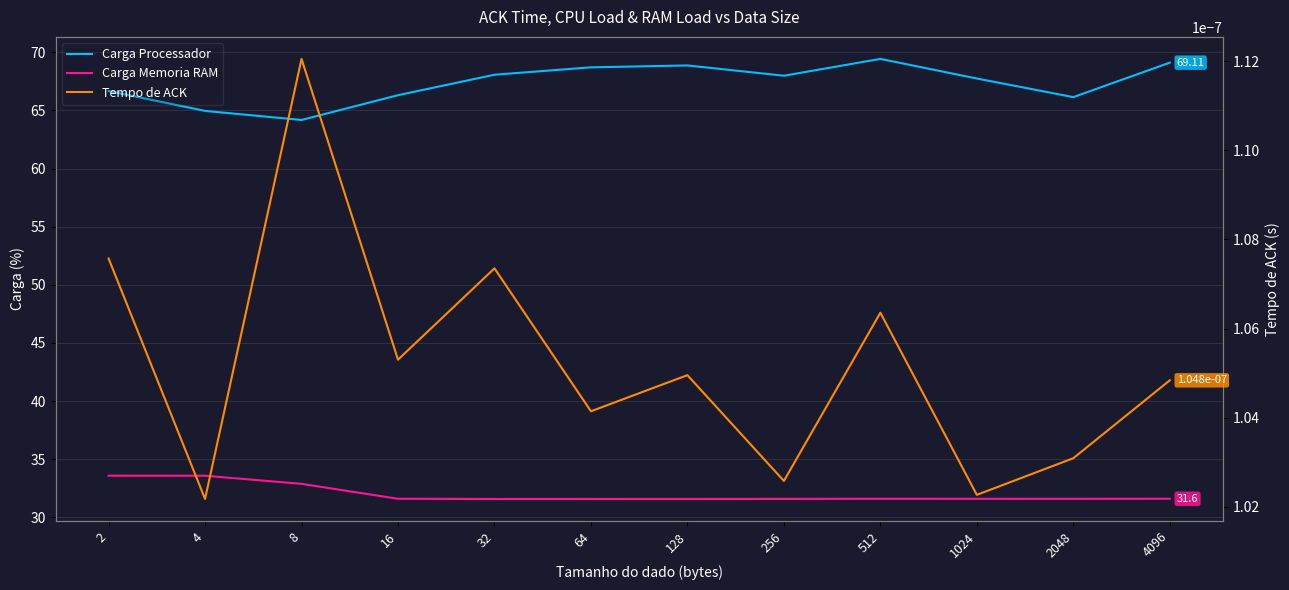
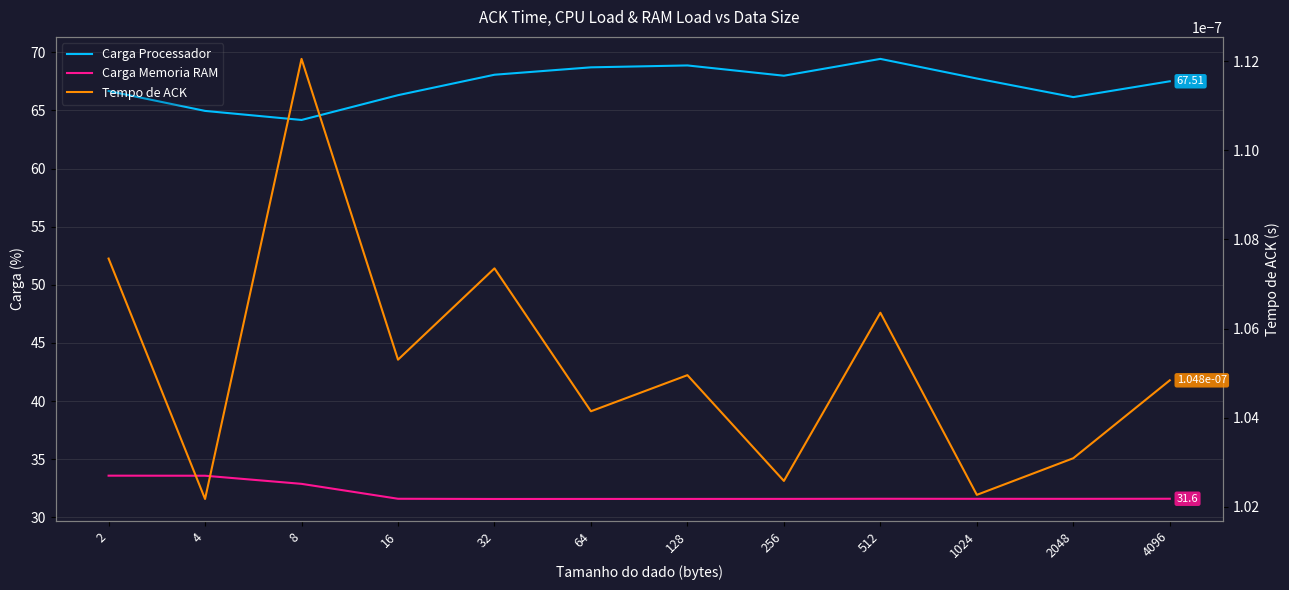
  {
    "Carga Processador": {
-     "4096": 69.11
+     "4096": 67.51
    }
  }
